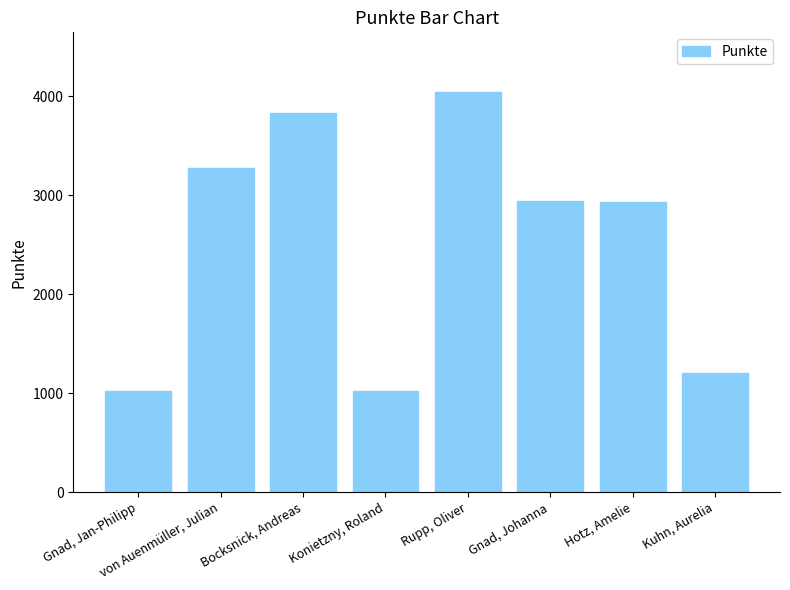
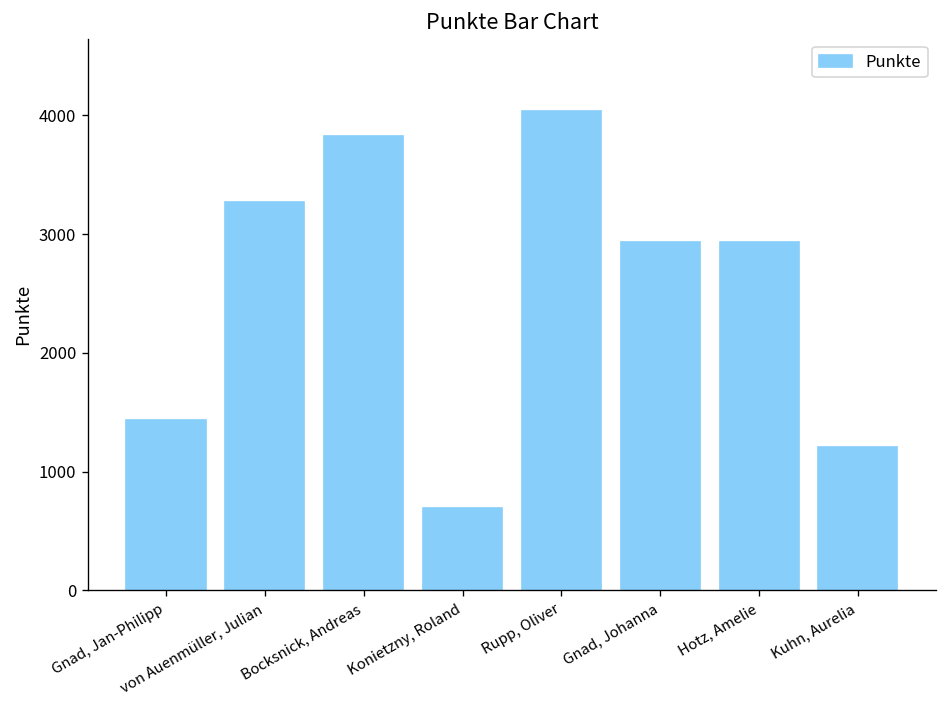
  {
-   "Gnad, Jan-Philipp": 1000,
+   "Gnad, Jan-Philipp": 1400,
    "von Auenmüller, Julian": 3300,
    "Bocksnick, Andreas": 3800,
-   "Konietzny, Roland": 1000,
+   "Konietzny, Roland": 700,
    "Rupp, Oliver": 4000,
    "Gnad, Johanna": 2900,
    "Hotz, Amelie": 2900,
    "Kuhn, Aurelia": 1200
  }
